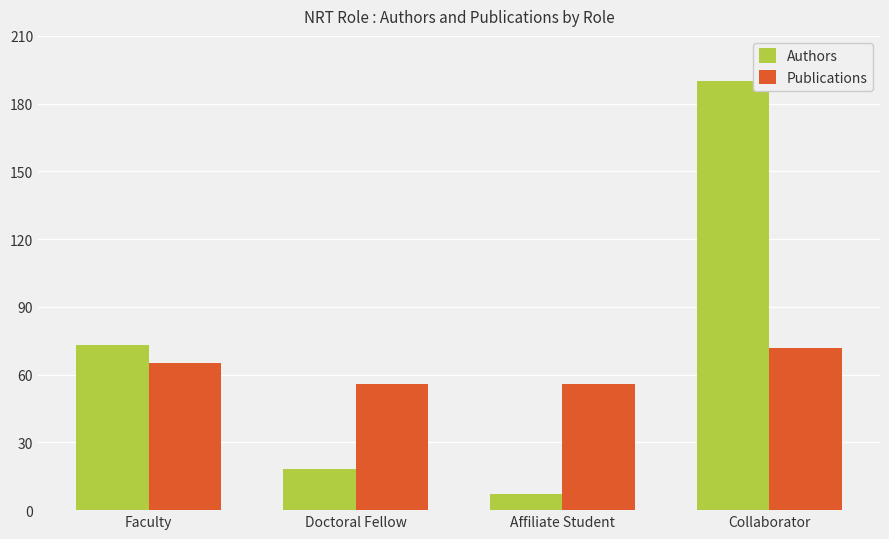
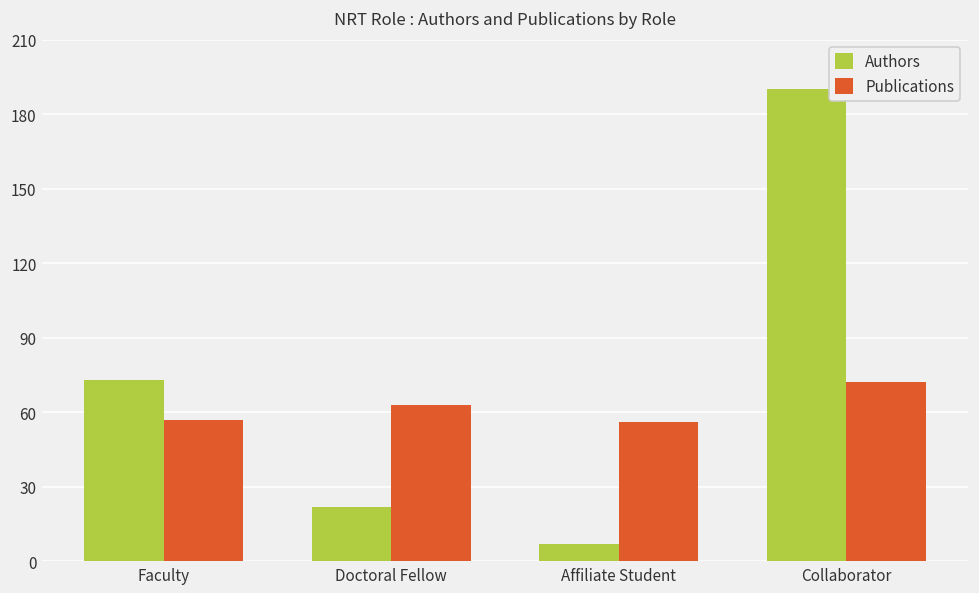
  {
    "Authors": {
      "Faculty": 73,
-     "Doctoral Fellow": 18,
+     "Doctoral Fellow": 22,
      "Affiliate Student": 7,
      "Collaborator": 190
    },
    "Publications": {
-     "Faculty": 65,
-     "Doctoral Fellow": 56,
+     "Faculty": 57,
+     "Doctoral Fellow": 63,
      "Affiliate Student": 56,
      "Collaborator": 72
    }
  }
